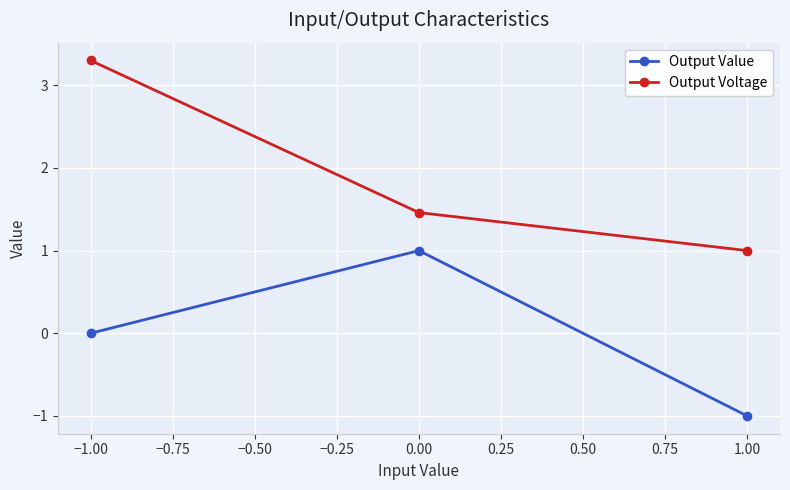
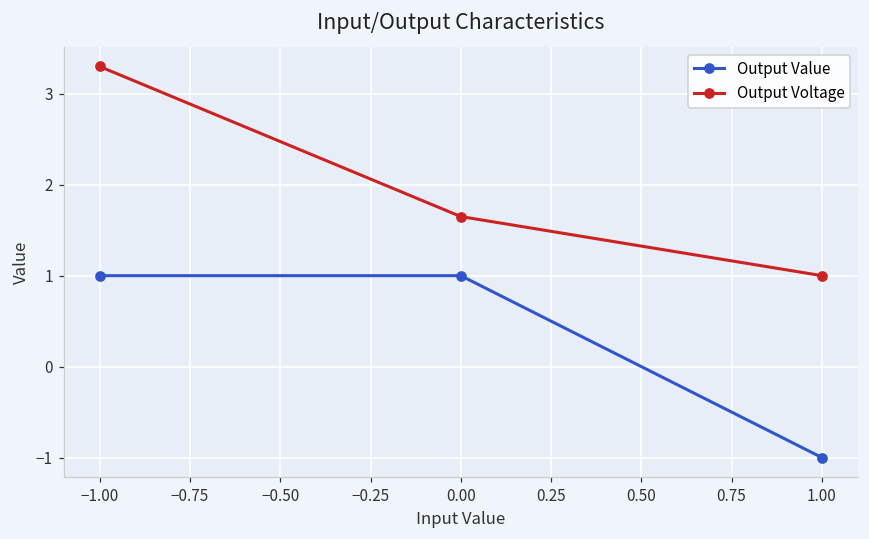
  {
    "Output Value": {
-     "−1.00": 0,
+     "−1.00": 1,
      "0.00": 1,
      "1.00": -1
    },
    "Output Voltage": {
      "−1.00": 3.3,
-     "0.00": 1.5,
+     "0.00": 1.7,
      "1.00": 1.0
    }
  }
